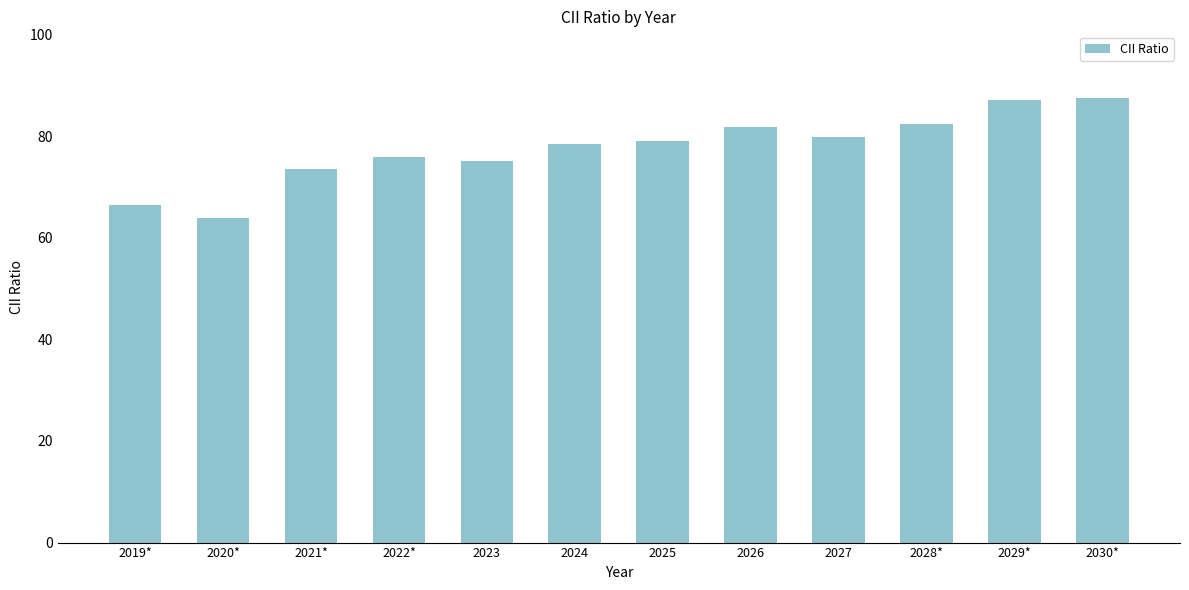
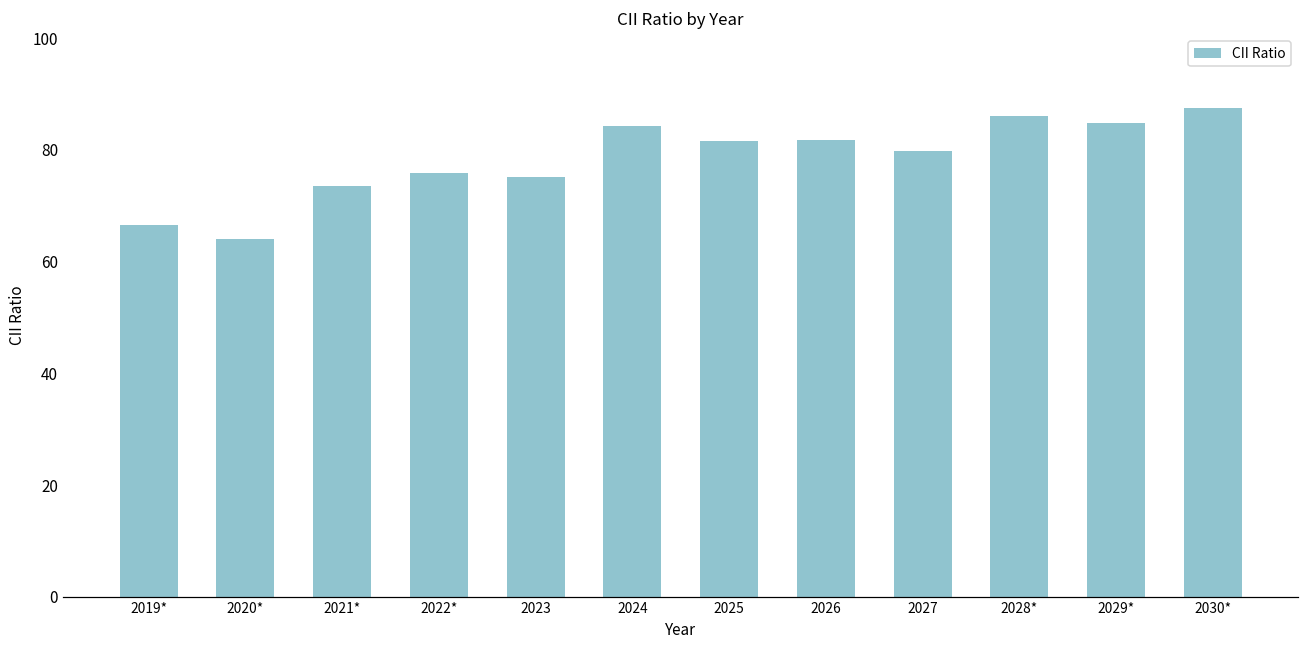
  {
    "2019*": 67,
    "2020*": 64,
    "2021*": 73,
    "2022*": 76,
    "2023": 75,
-   "2024": 79,
-   "2025": 79,
+   "2024": 84,
+   "2025": 82,
    "2026": 82,
    "2027": 80,
-   "2028*": 82,
-   "2029*": 87,
+   "2028*": 86,
+   "2029*": 85,
    "2030*": 88
  }
